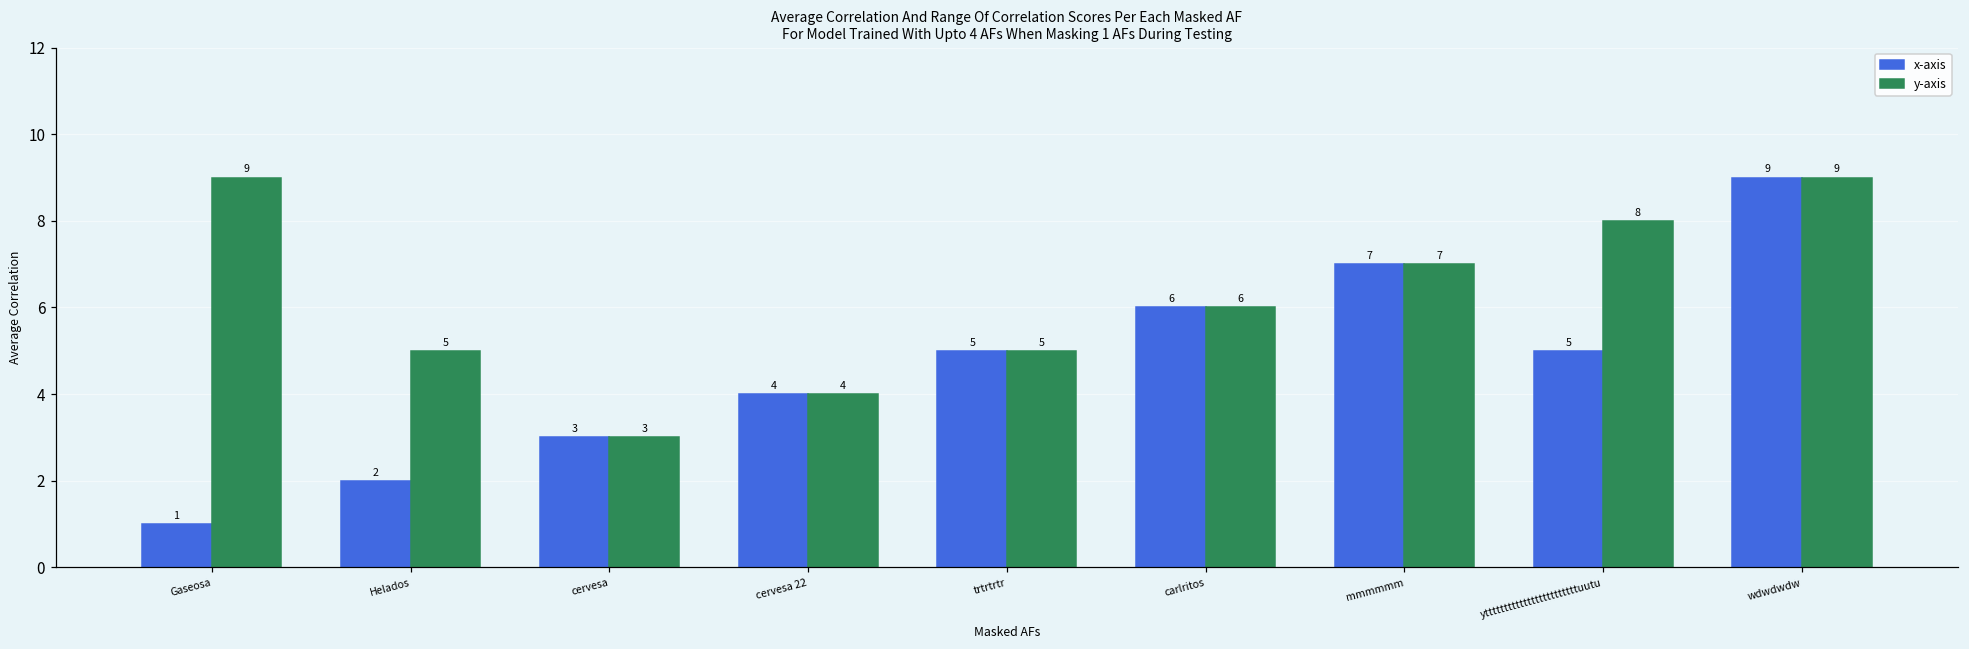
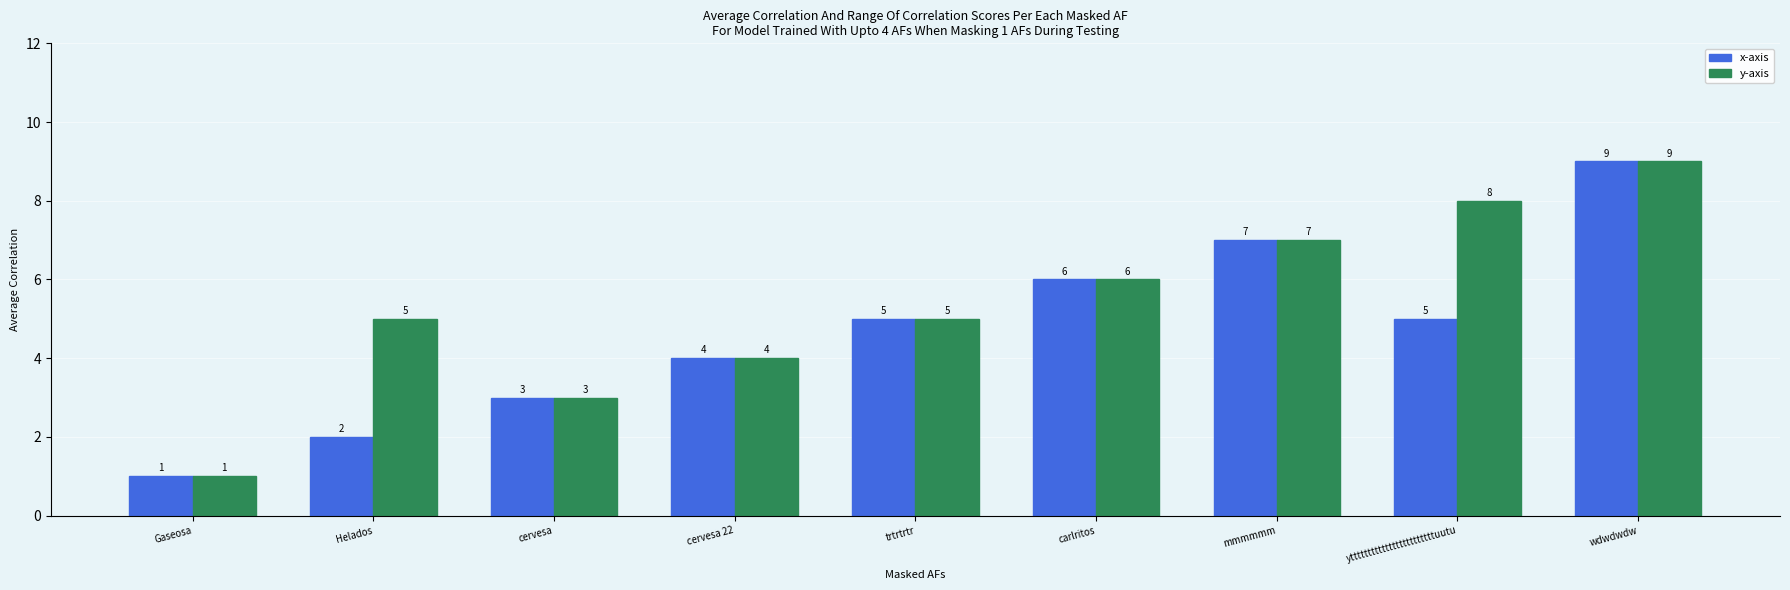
  {
    "x-axis": {
      "Gaseosa": 1,
      "Helados": 2,
      "cervesa": 3,
      "cervesa 22": 4,
      "trtrtrtr": 5,
      "carlritos": 6,
      "mmmmmm": 7,
      "yttttttttttttttttttttttttuutu": 5,
      "wdwdwdw": 9
    },
    "y-axis": {
-     "Gaseosa": 9,
+     "Gaseosa": 1,
      "Helados": 5,
      "cervesa": 3,
      "cervesa 22": 4,
      "trtrtrtr": 5,
      "carlritos": 6,
      "mmmmmm": 7,
      "yttttttttttttttttttttttttuutu": 8,
      "wdwdwdw": 9
    }
  }
